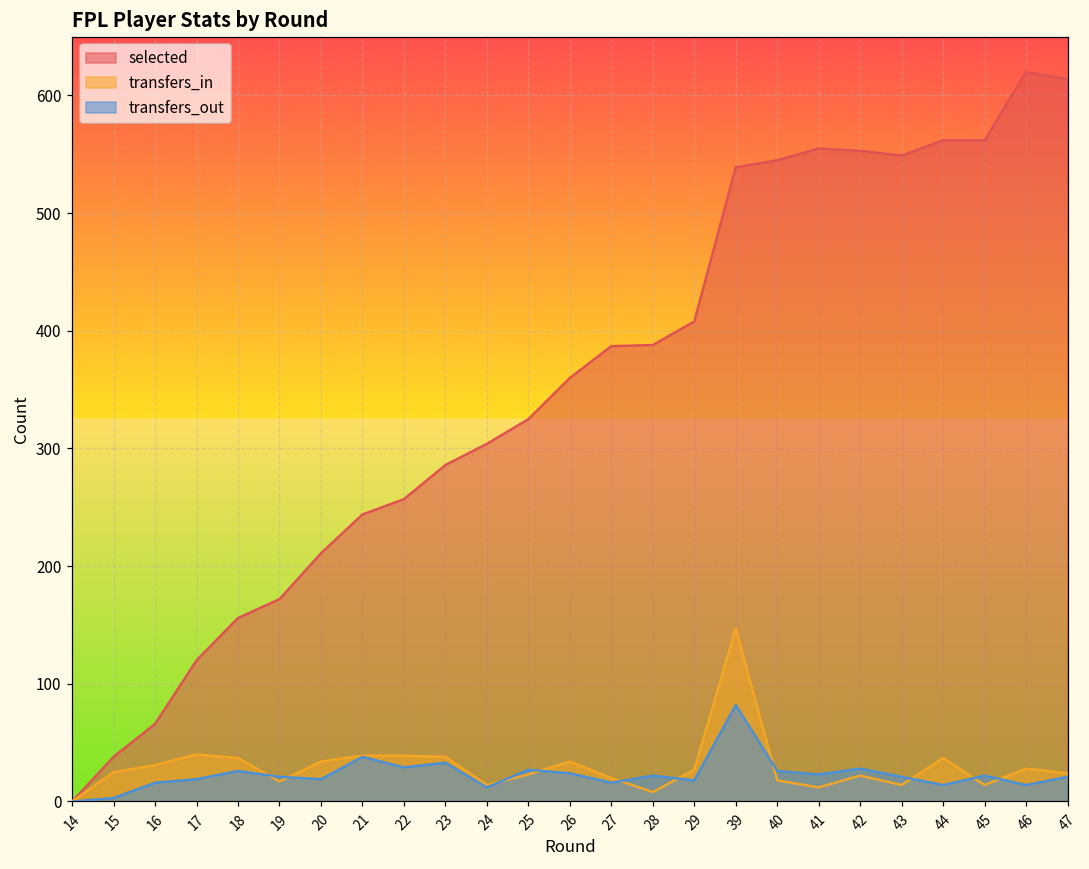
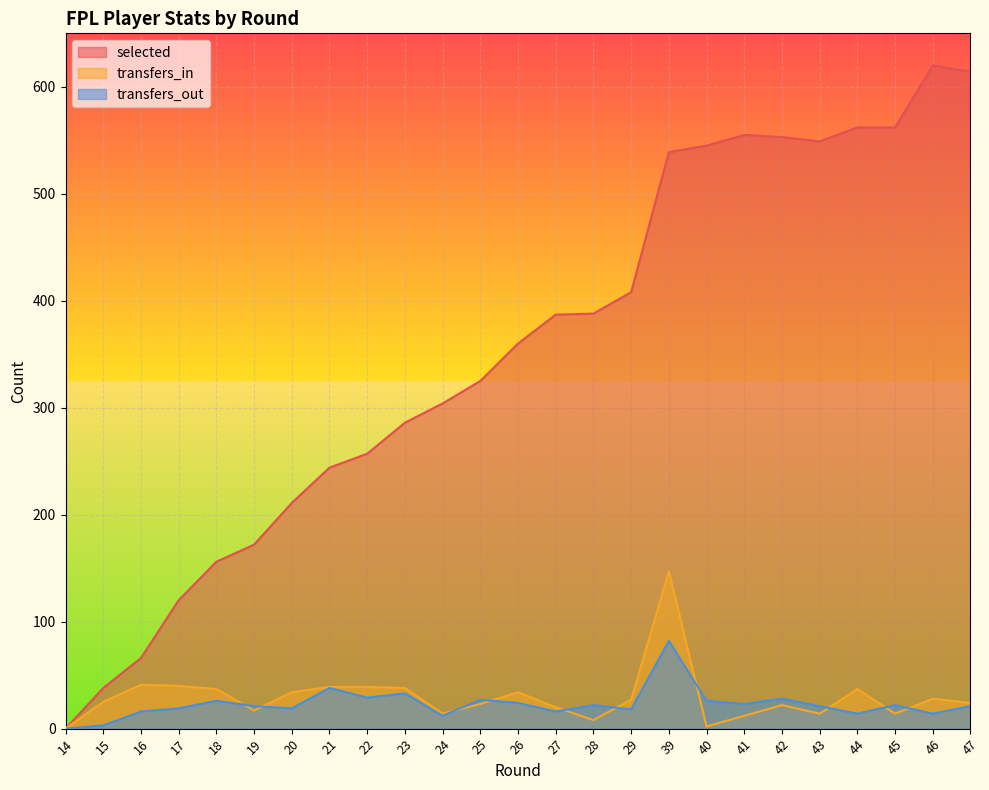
  {
    "selected": {
      "15": 38,
      "16": 66,
      "17": 120,
      "18": 156,
      "19": 172,
      "20": 211,
      "21": 244,
      "22": 257,
      "23": 286,
      "24": 304,
      "25": 325,
      "26": 360,
      "27": 387,
      "28": 388,
      "29": 408,
      "39": 539,
      "40": 545,
      "41": 555,
      "42": 553,
      "43": 549,
      "44": 562,
      "45": 562,
      "46": 620,
      "47": 614
    },
    "transfers_in": {
      "15": 25,
-     "16": 31,
+     "16": 41,
      "17": 40,
      "18": 37,
      "19": 17,
      "20": 34,
      "22": 39,
      "23": 38,
      "25": 23,
      "26": 34,
      "27": 20,
      "28": 8,
      "29": 27,
      "39": 147,
-     "40": 18,
+     "40": 2,
      "41": 12,
      "42": 22,
      "43": 14,
      "44": 37,
      "45": 14,
      "46": 28,
      "47": 24
    },
    "transfers_out": {
      "15": 3,
      "16": 16,
      "17": 19,
      "18": 26,
      "19": 21,
      "20": 19,
      "22": 29,
      "23": 33,
      "25": 27,
      "26": 24,
      "27": 16,
      "28": 22,
      "29": 18,
      "39": 82,
      "40": 26,
      "41": 23,
      "42": 28,
      "43": 21,
      "44": 14,
      "45": 22,
      "46": 14,
      "47": 21
    }
  }
